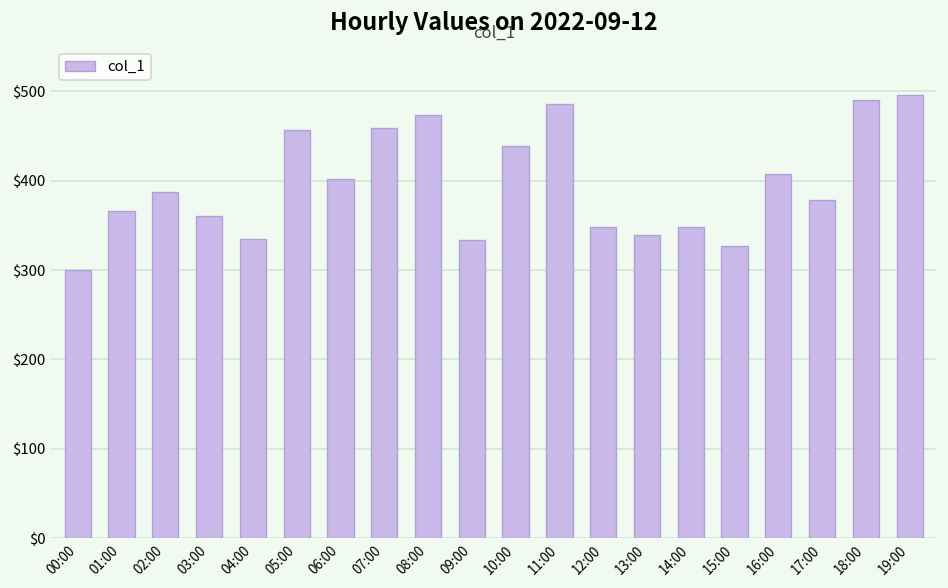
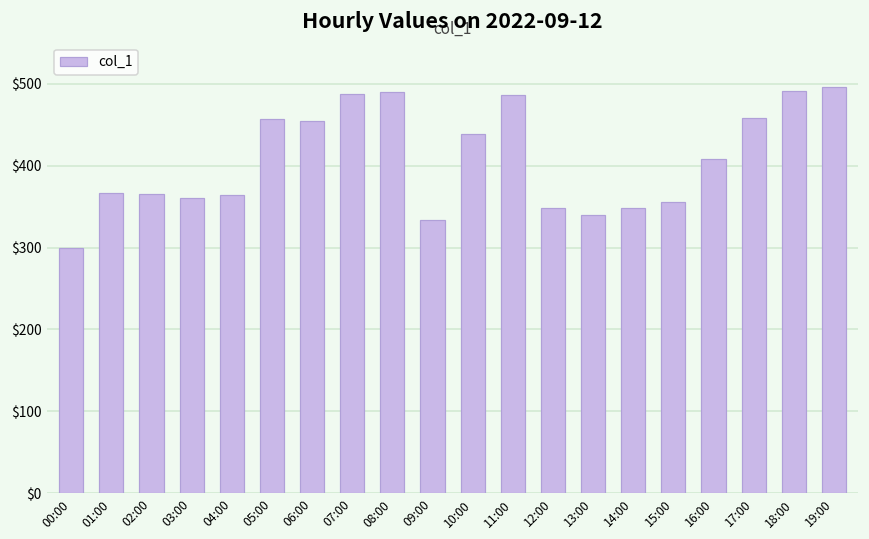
  {
    "00:00": "$300",
    "01:00": "$370",
-   "02:00": "$390",
+   "02:00": "$370",
    "03:00": "$360",
-   "04:00": "$330",
+   "04:00": "$360",
    "05:00": "$460",
-   "06:00": "$400",
-   "07:00": "$460",
-   "08:00": "$470",
+   "06:00": "$450",
+   "07:00": "$490",
+   "08:00": "$490",
    "09:00": "$330",
    "10:00": "$440",
    "11:00": "$490",
    "12:00": "$350",
    "13:00": "$340",
    "14:00": "$350",
-   "15:00": "$330",
+   "15:00": "$360",
    "16:00": "$410",
-   "17:00": "$380",
+   "17:00": "$460",
    "18:00": "$490",
    "19:00": "$500"
  }
